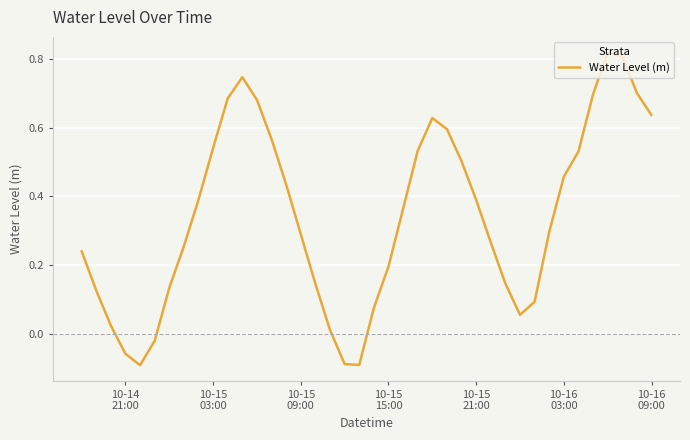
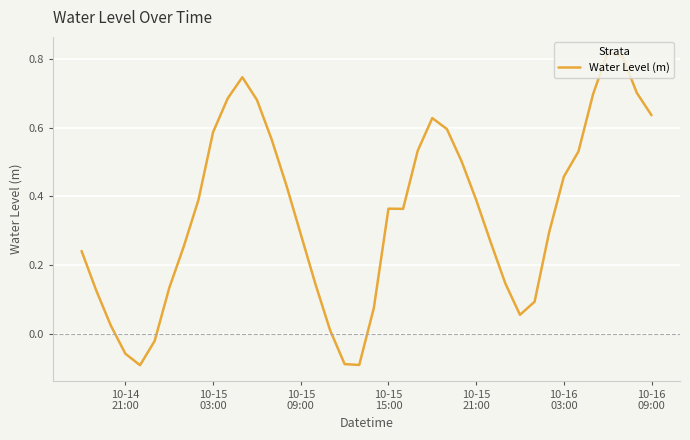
  {
    "10-14 21:00": -0.06,
-   "10-15 03:00": 0.54,
+   "10-15 03:00": 0.59,
    "10-15 09:00": 0.29,
-   "10-15 15:00": 0.20,
+   "10-15 15:00": 0.36,
    "10-15 21:00": 0.39,
    "10-16 03:00": 0.46,
    "10-16 09:00": 0.64
  }
